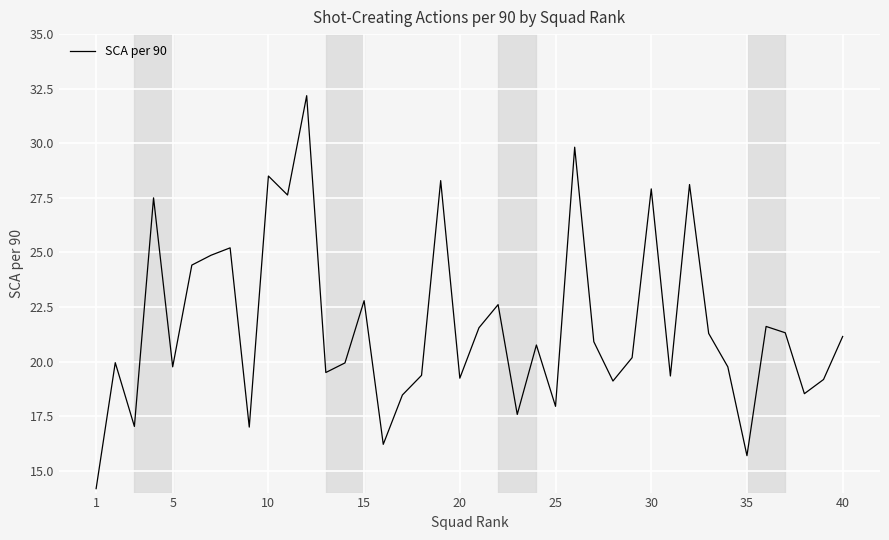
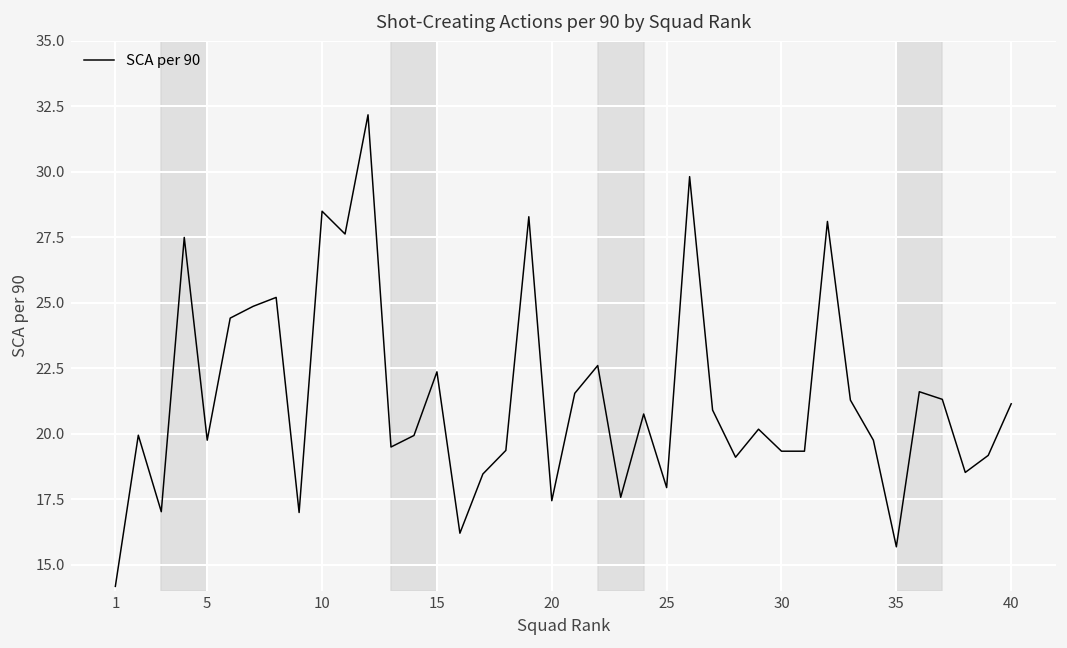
  {
    "1": 14.2,
    "5": 19.8,
    "10": 28.5,
-   "15": 22.8,
-   "20": 19.2,
+   "15": 22.4,
+   "20": 17.5,
    "25": 18.0,
-   "30": 27.9,
+   "30": 19.3,
    "35": 15.7,
    "40": 21.2
  }
